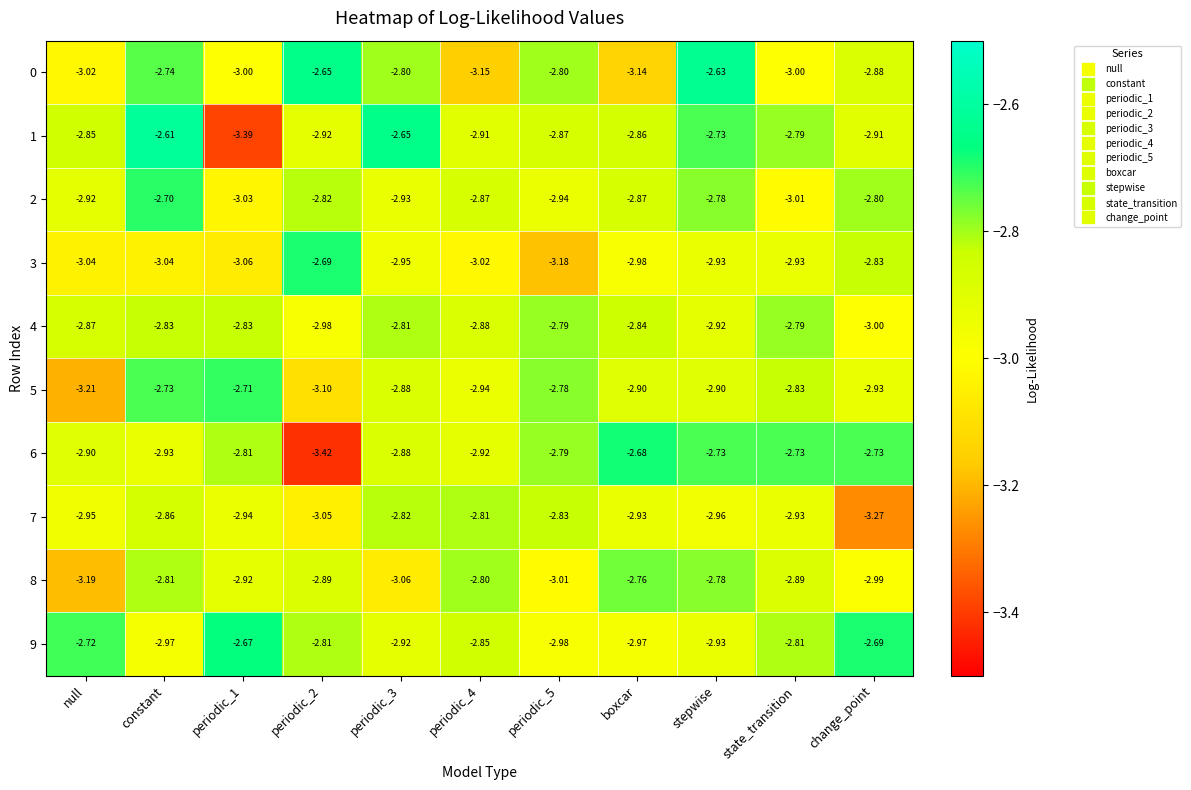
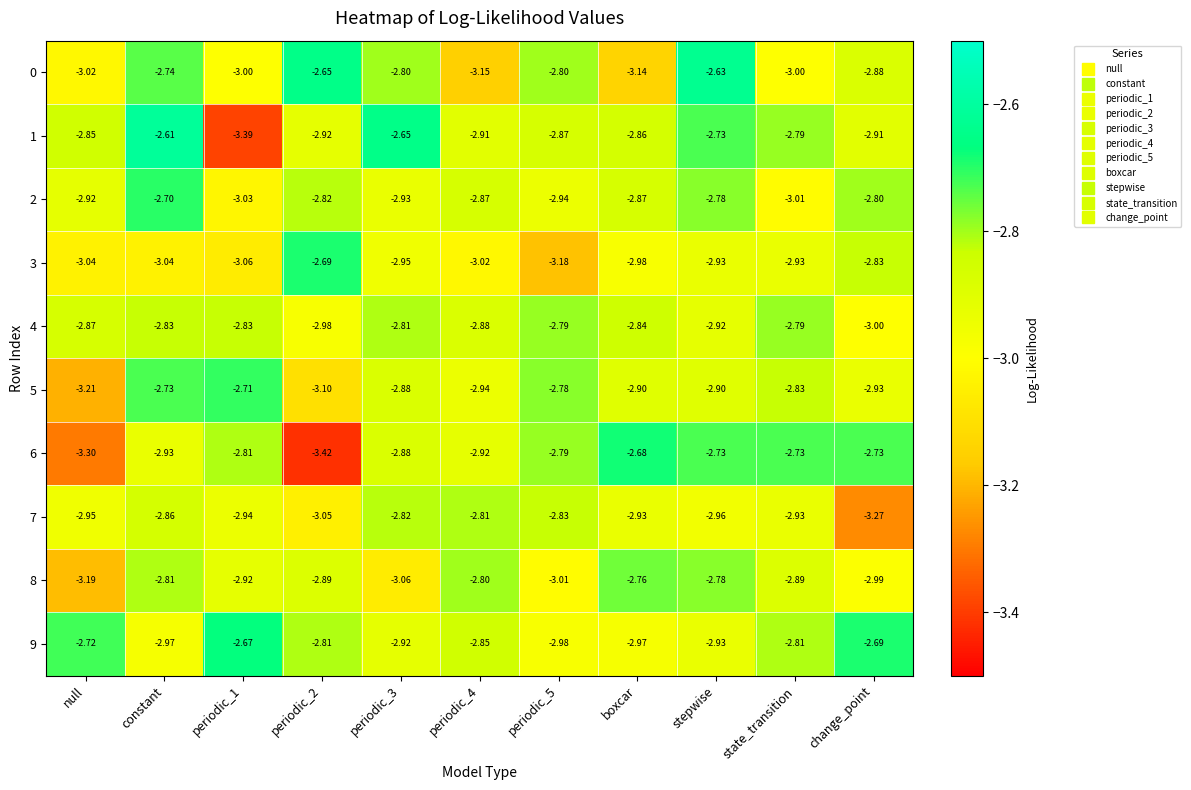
  {
    "0": {
      "null": -3.02,
      "constant": -2.74,
      "periodic_1": -3.00,
      "periodic_2": -2.65,
      "periodic_3": -2.80,
      "periodic_4": -3.15,
      "periodic_5": -2.80,
      "boxcar": -3.14,
      "stepwise": -2.63,
      "state_transition": -3.00,
      "change_point": -2.88
    },
    "1": {
      "null": -2.85,
      "constant": -2.61,
      "periodic_1": -3.39,
      "periodic_2": -2.92,
      "periodic_3": -2.65,
      "periodic_4": -2.91,
      "periodic_5": -2.87,
      "boxcar": -2.86,
      "stepwise": -2.73,
      "state_transition": -2.79,
      "change_point": -2.91
    },
    "2": {
      "null": -2.92,
      "constant": -2.70,
      "periodic_1": -3.03,
      "periodic_2": -2.82,
      "periodic_3": -2.93,
      "periodic_4": -2.87,
      "periodic_5": -2.94,
      "boxcar": -2.87,
      "stepwise": -2.78,
      "state_transition": -3.01,
      "change_point": -2.80
    },
    "3": {
      "null": -3.04,
      "constant": -3.04,
      "periodic_1": -3.06,
      "periodic_2": -2.69,
      "periodic_3": -2.95,
      "periodic_4": -3.02,
      "periodic_5": -3.18,
      "boxcar": -2.98,
      "stepwise": -2.93,
      "state_transition": -2.93,
      "change_point": -2.83
    },
    "4": {
      "null": -2.87,
      "constant": -2.83,
      "periodic_1": -2.83,
      "periodic_2": -2.98,
      "periodic_3": -2.81,
      "periodic_4": -2.88,
      "periodic_5": -2.79,
      "boxcar": -2.84,
      "stepwise": -2.92,
      "state_transition": -2.79,
      "change_point": -3.00
    },
    "5": {
      "null": -3.21,
      "constant": -2.73,
      "periodic_1": -2.71,
      "periodic_2": -3.10,
      "periodic_3": -2.88,
      "periodic_4": -2.94,
      "periodic_5": -2.78,
      "boxcar": -2.90,
      "stepwise": -2.90,
      "state_transition": -2.83,
      "change_point": -2.93
    },
    "6": {
-     "null": -2.90,
+     "null": -3.30,
      "constant": -2.93,
      "periodic_1": -2.81,
      "periodic_2": -3.42,
      "periodic_3": -2.88,
      "periodic_4": -2.92,
      "periodic_5": -2.79,
      "boxcar": -2.68,
      "stepwise": -2.73,
      "state_transition": -2.73,
      "change_point": -2.73
    },
    "7": {
      "null": -2.95,
      "constant": -2.86,
      "periodic_1": -2.94,
      "periodic_2": -3.05,
      "periodic_3": -2.82,
      "periodic_4": -2.81,
      "periodic_5": -2.83,
      "boxcar": -2.93,
      "stepwise": -2.96,
      "state_transition": -2.93,
      "change_point": -3.27
    },
    "8": {
      "null": -3.19,
      "constant": -2.81,
      "periodic_1": -2.92,
      "periodic_2": -2.89,
      "periodic_3": -3.06,
      "periodic_4": -2.80,
      "periodic_5": -3.01,
      "boxcar": -2.76,
      "stepwise": -2.78,
      "state_transition": -2.89,
      "change_point": -2.99
    },
    "9": {
      "null": -2.72,
      "constant": -2.97,
      "periodic_1": -2.67,
      "periodic_2": -2.81,
      "periodic_3": -2.92,
      "periodic_4": -2.85,
      "periodic_5": -2.98,
      "boxcar": -2.97,
      "stepwise": -2.93,
      "state_transition": -2.81,
      "change_point": -2.69
    }
  }
